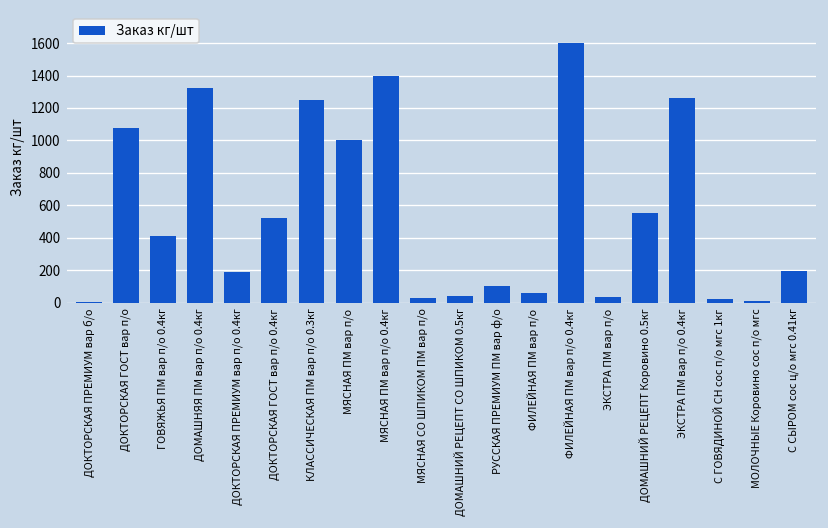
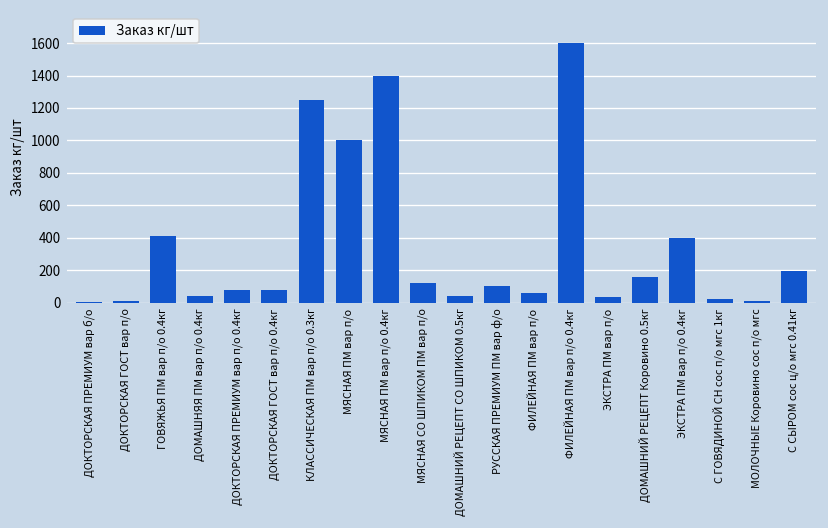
  {
-   "ДОКТОРСКАЯ ГОСТ вар п/о": 1080,
+   "ДОКТОРСКАЯ ГОСТ вар п/о": 10,
    "ГОВЯЖЬЯ ПМ вар п/о 0.4кг": 410,
-   "ДОМАШНЯЯ ПМ вар п/о 0.4кг": 1320,
-   "ДОКТОРСКАЯ ПРЕМИУМ вар п/о 0.4кг": 190,
-   "ДОКТОРСКАЯ ГОСТ вар п/о 0.4кг": 520,
+   "ДОМАШНЯЯ ПМ вар п/о 0.4кг": 40,
+   "ДОКТОРСКАЯ ПРЕМИУМ вар п/о 0.4кг": 80,
+   "ДОКТОРСКАЯ ГОСТ вар п/о 0.4кг": 80,
    "КЛАССИЧЕСКАЯ ПМ вар п/о 0.3кг": 1250,
    "МЯСНАЯ ПМ вар п/о": 1000,
    "МЯСНАЯ ПМ вар п/о 0.4кг": 1400,
-   "МЯСНАЯ СО ШПИКОМ ПМ вар п/о": 30,
+   "МЯСНАЯ СО ШПИКОМ ПМ вар п/о": 120,
    "ДОМАШНИЙ РЕЦЕПТ СО ШПИКОМ 0.5кг": 40,
    "РУССКАЯ ПРЕМИУМ ПМ вар ф/о": 100,
    "ФИЛЕЙНАЯ ПМ вар п/о": 60,
    "ФИЛЕЙНАЯ ПМ вар п/о 0.4кг": 1600,
    "ЭКСТРА ПМ вар п/о": 30,
-   "ДОМАШНИЙ РЕЦЕПТ Коровино 0.5кг": 560,
-   "ЭКСТРА ПМ вар п/о 0.4кг": 1260,
+   "ДОМАШНИЙ РЕЦЕПТ Коровино 0.5кг": 160,
+   "ЭКСТРА ПМ вар п/о 0.4кг": 400,
    "С ГОВЯДИНОЙ СН сос п/о мгс 1кг": 20,
    "С СЫРОМ сос ц/о мгс 0.41кг": 200
  }
